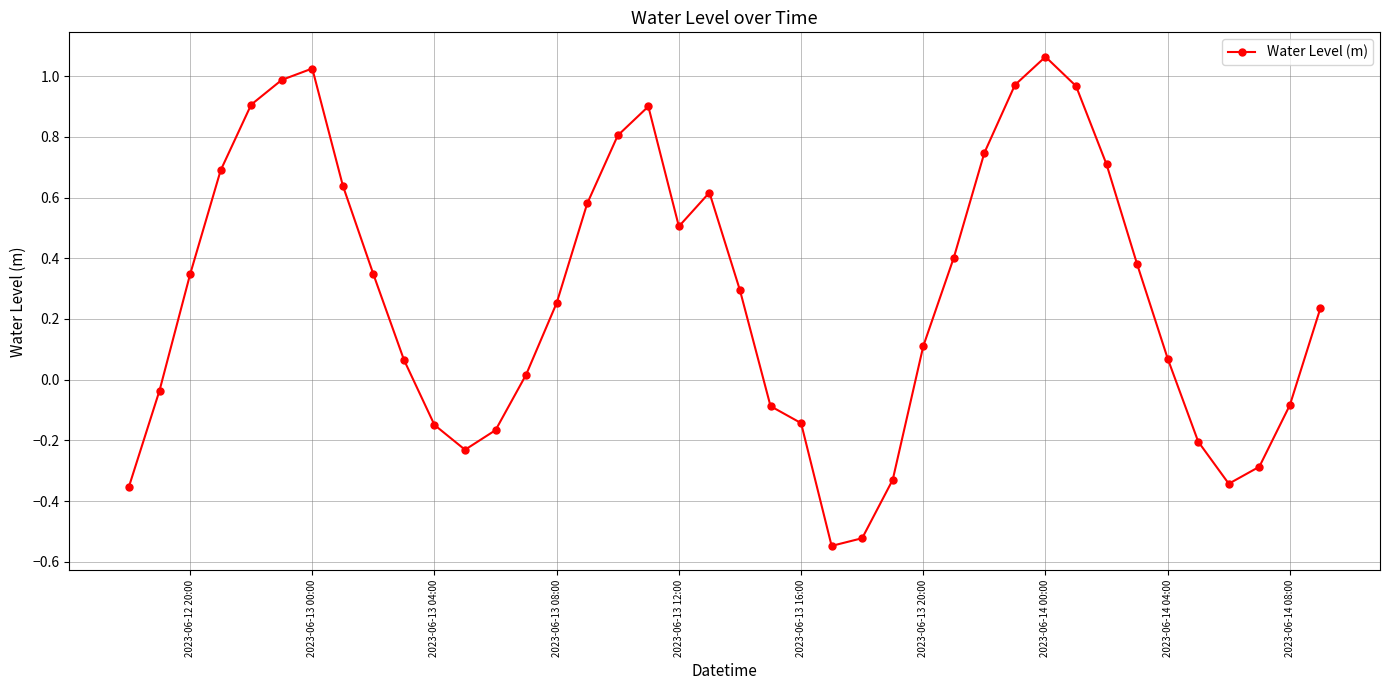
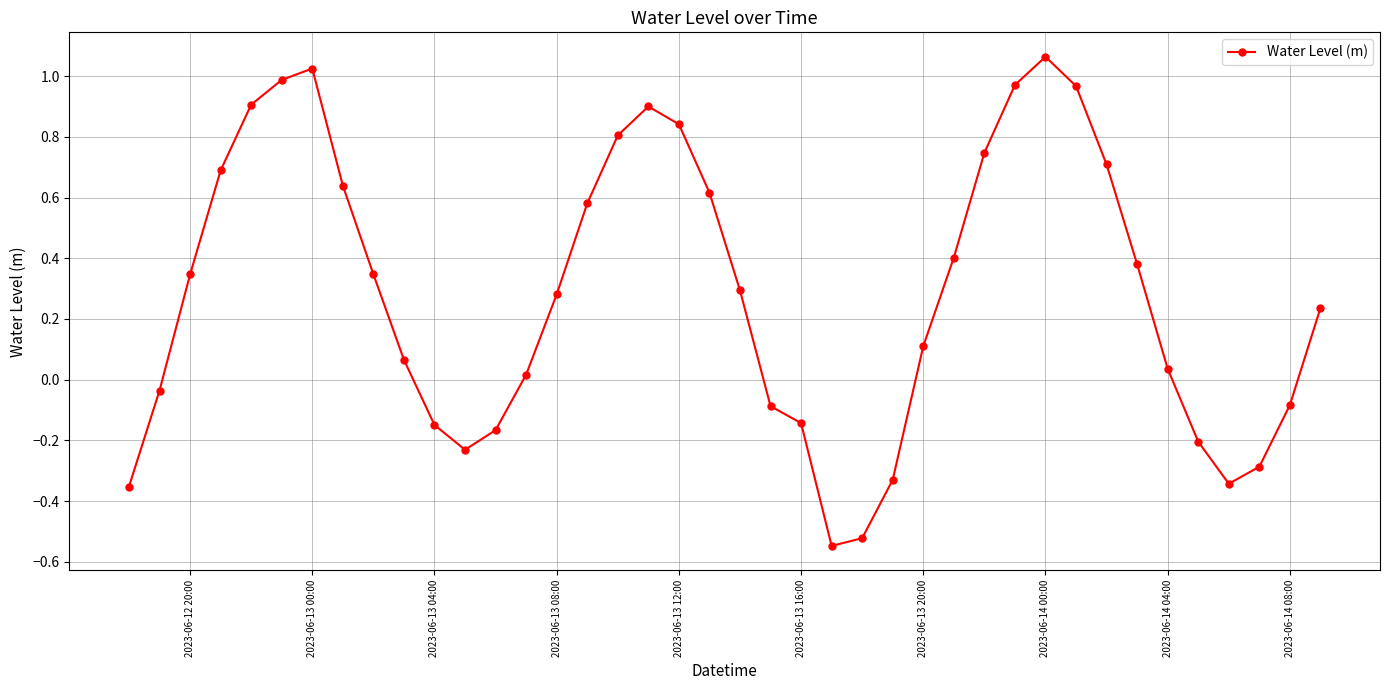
  {
    "2023-06-12 20:00": 0.35,
    "2023-06-13 00:00": 1.02,
    "2023-06-13 04:00": -0.15,
-   "2023-06-13 08:00": 0.25,
-   "2023-06-13 12:00": 0.50,
+   "2023-06-13 08:00": 0.28,
+   "2023-06-13 12:00": 0.84,
    "2023-06-13 16:00": -0.14,
    "2023-06-13 20:00": 0.11,
    "2023-06-14 00:00": 1.06,
-   "2023-06-14 04:00": 0.07,
+   "2023-06-14 04:00": 0.04,
    "2023-06-14 08:00": -0.08
  }
